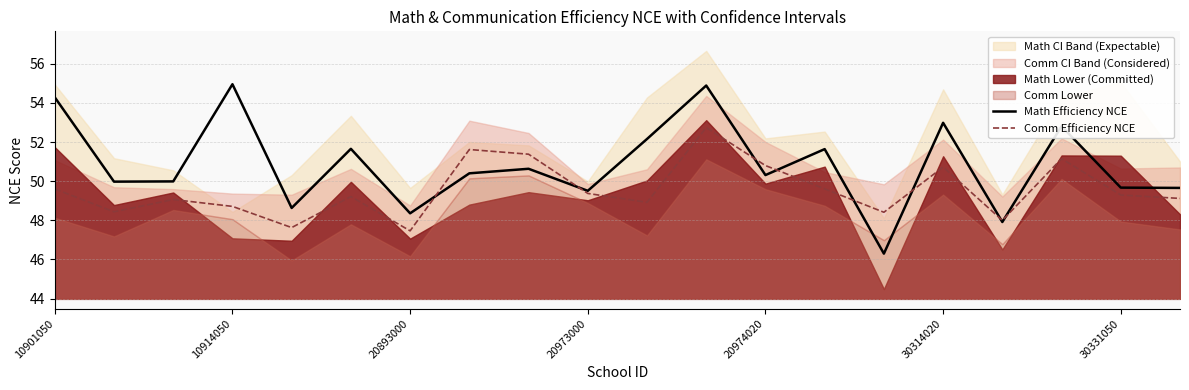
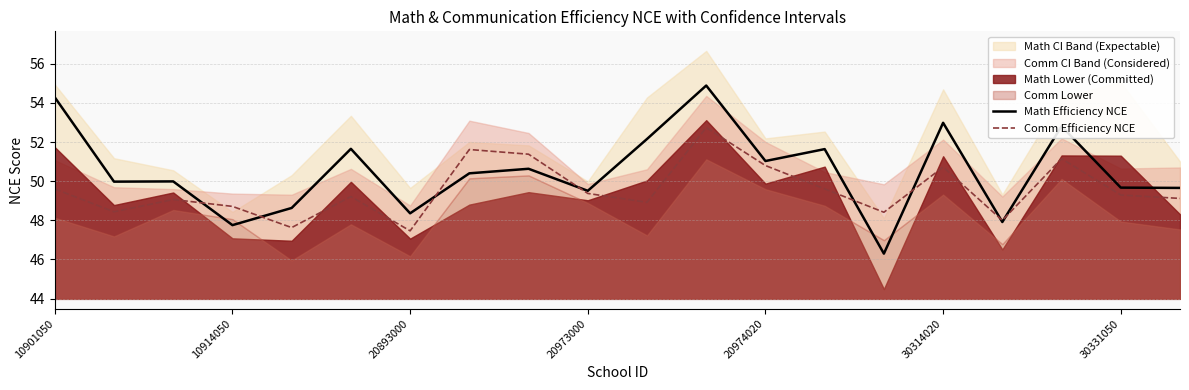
  {
    "Math Efficiency NCE": {
      "10901050": 54.3,
-     "10914050": 55.0,
+     "10914050": 47.8,
      "20893000": 48.4,
      "20973000": 49.5,
-     "20974020": 50.3,
+     "20974020": 51.0,
      "30314020": 53.0,
      "30331050": 49.7
    }
  }
